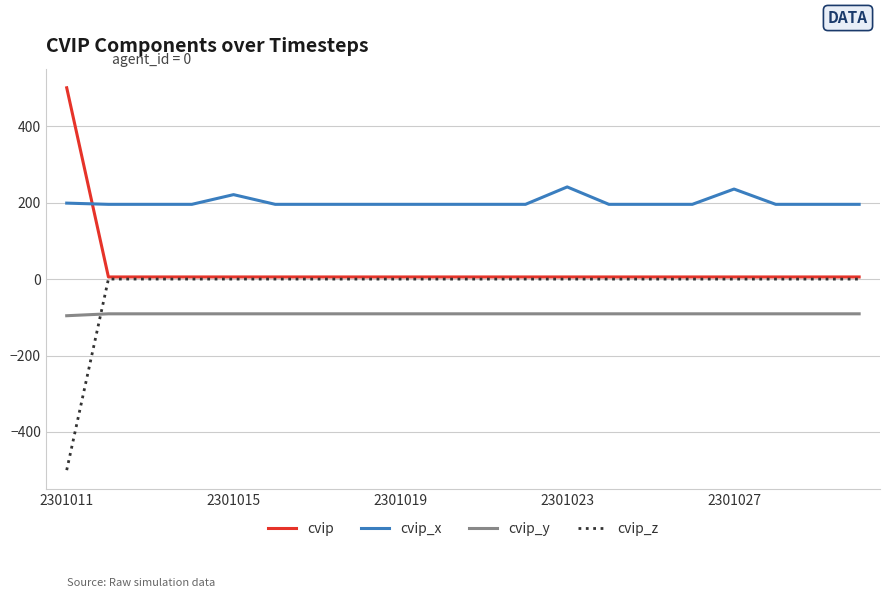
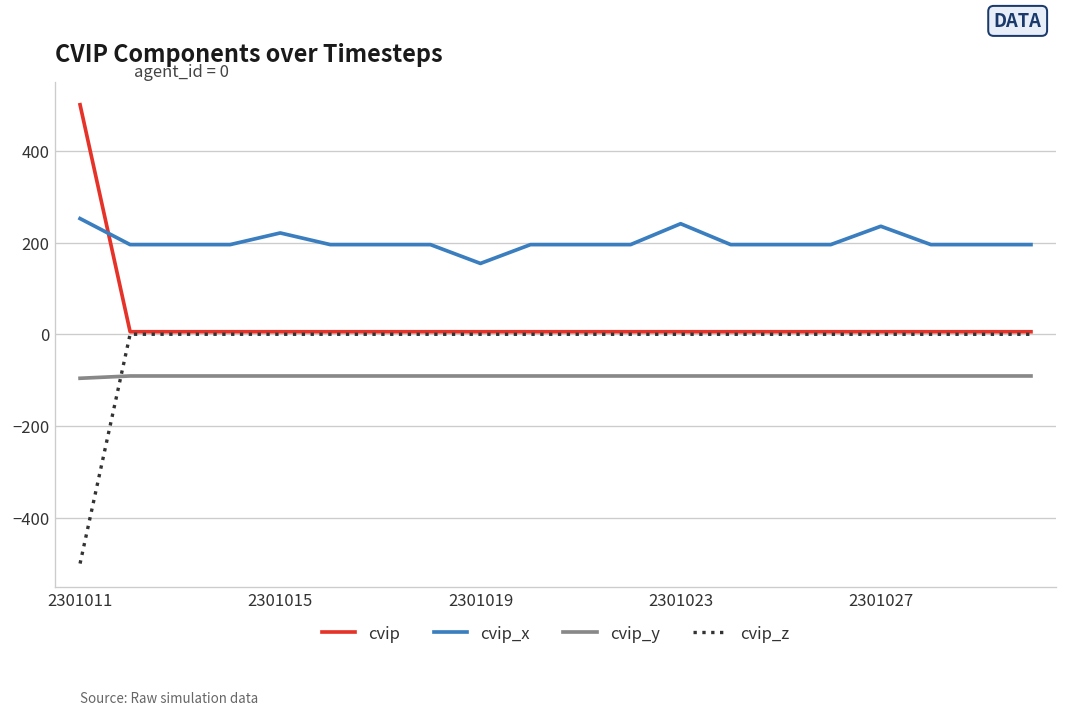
  {
    "cvip": {
      "2301011": 500
    },
    "cvip_x": {
-     "2301011": 200,
+     "2301011": 250,
      "2301015": 220,
-     "2301019": 200,
+     "2301019": 150,
      "2301023": 240,
      "2301027": 240
    },
    "cvip_y": {
      "2301011": -100,
      "2301015": -90,
      "2301019": -90,
      "2301023": -90,
      "2301027": -90
    },
    "cvip_z": {
      "2301011": -500
    }
  }
